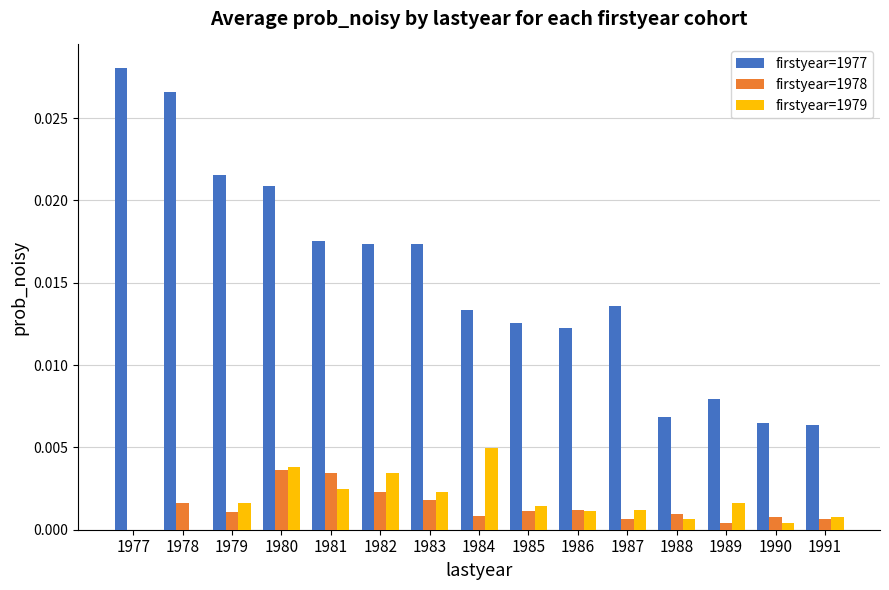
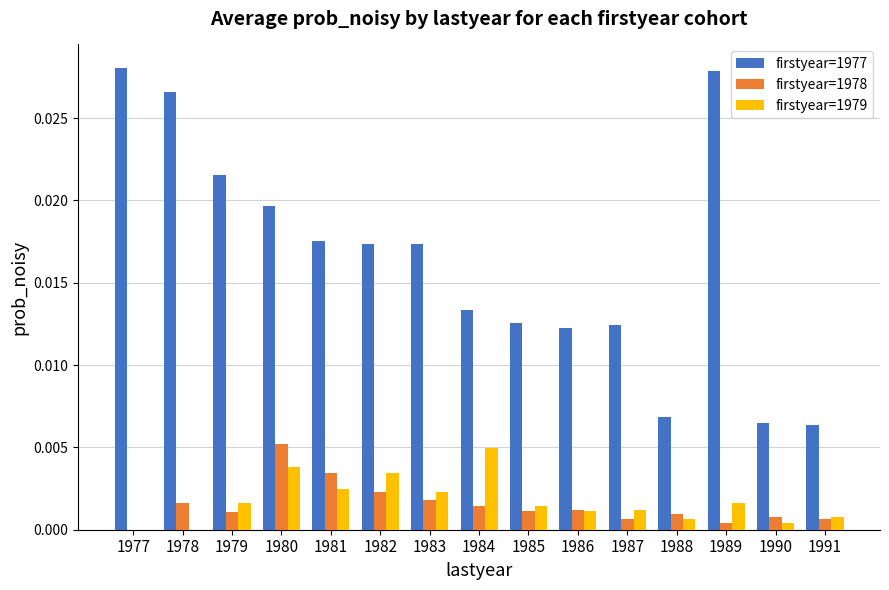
  {
    "firstyear=1977": {
      "1977": 0.0281,
      "1978": 0.0266,
      "1979": 0.0216,
-     "1980": 0.0209,
+     "1980": 0.0197,
      "1981": 0.0176,
      "1982": 0.0173,
      "1983": 0.0174,
      "1984": 0.0134,
      "1985": 0.0126,
      "1986": 0.0123,
-     "1987": 0.0136,
+     "1987": 0.0124,
      "1988": 0.0068,
-     "1989": 0.0080,
+     "1989": 0.0279,
      "1990": 0.0065,
      "1991": 0.0064
    },
    "firstyear=1978": {
      "1978": 0.0016,
      "1979": 0.0010,
-     "1980": 0.0036,
+     "1980": 0.0052,
      "1981": 0.0035,
      "1982": 0.0023,
      "1983": 0.0018,
-     "1984": 0.0008,
+     "1984": 0.0015,
      "1985": 0.0012,
      "1986": 0.0012,
      "1987": 0.0006,
      "1988": 0.0010,
      "1989": 0.0004,
      "1990": 0.0008,
      "1991": 0.0006
    },
    "firstyear=1979": {
      "1977": 0.0000,
      "1978": 0.0000,
      "1979": 0.0016,
      "1980": 0.0038,
      "1981": 0.0025,
      "1982": 0.0035,
      "1983": 0.0023,
      "1984": 0.0050,
      "1985": 0.0015,
      "1986": 0.0012,
      "1987": 0.0012,
      "1988": 0.0006,
      "1989": 0.0016,
      "1990": 0.0004,
      "1991": 0.0008
    }
  }
